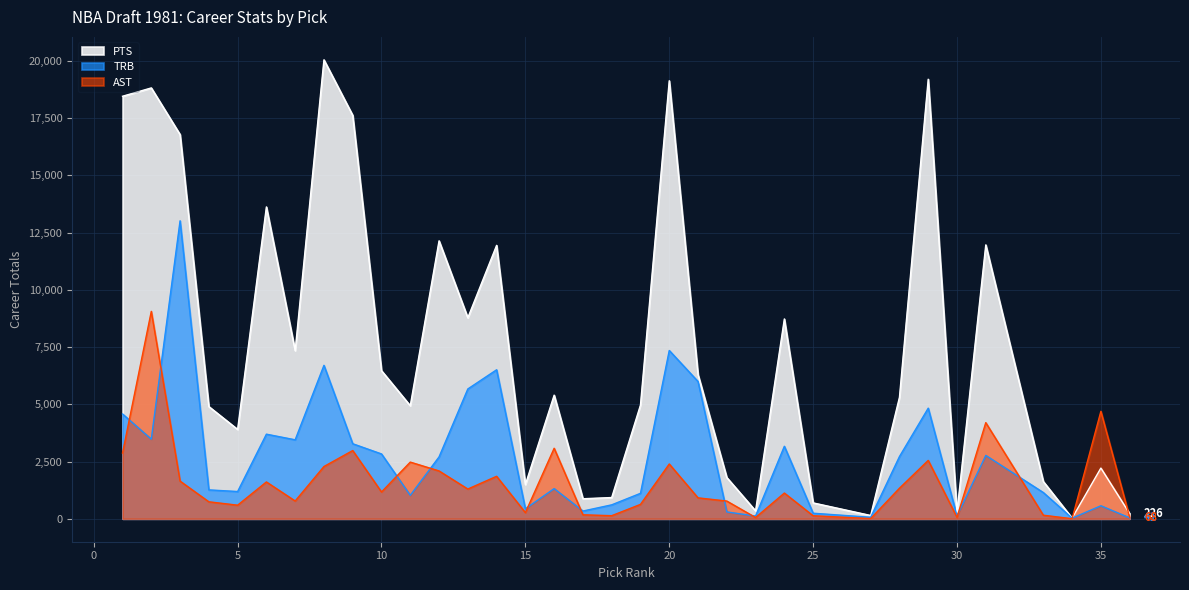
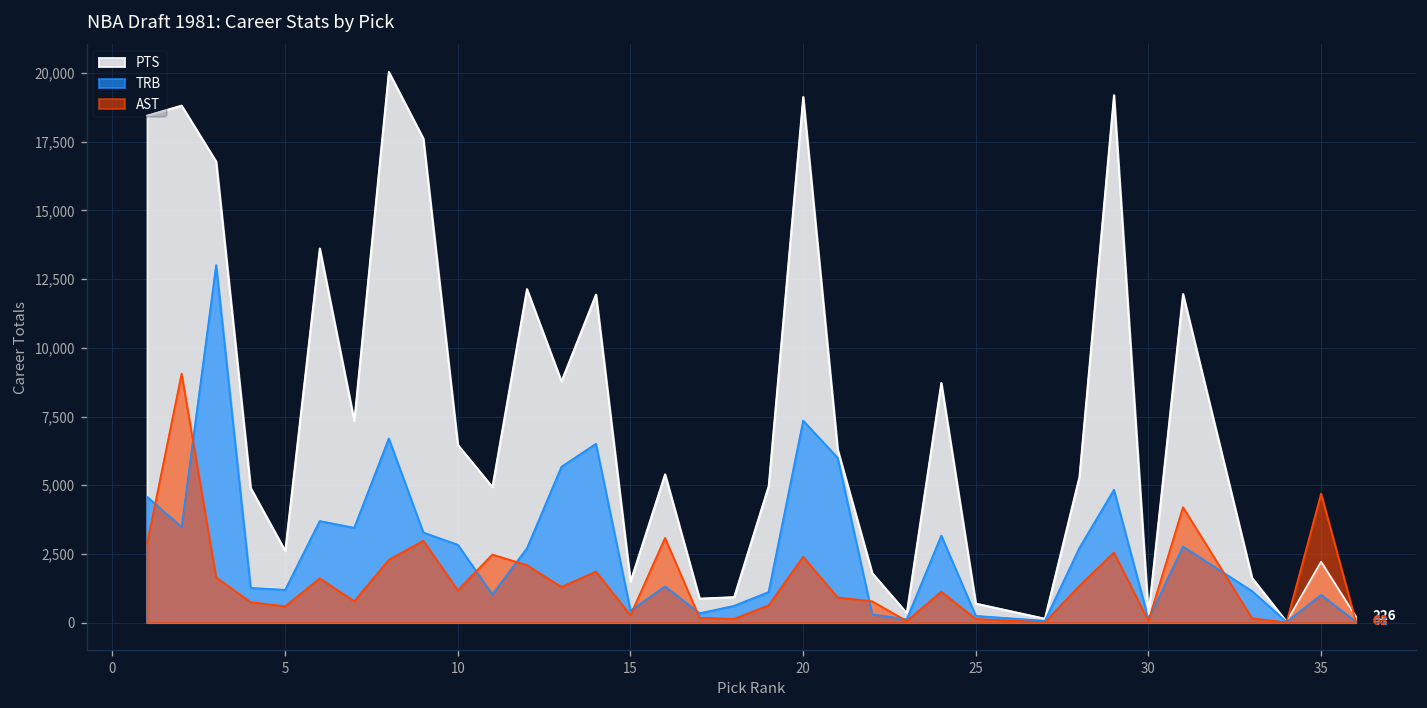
  {
    "PTS": {
-     "5": "3,900",
+     "5": "2,600",
      "10": "6,500",
      "15": "1,500",
      "20": "19,100",
      "25": "700",
      "30": "300",
      "35": "2,200"
    },
    "TRB": {
      "5": "1,200",
      "10": "2,800",
      "15": "400",
      "20": "7,400",
      "25": "200",
-     "35": "600"
+     "35": "1,000"
    },
    "AST": {
      "5": "600",
      "10": "1,200",
      "15": "300",
      "20": "2,400",
      "25": "100",
      "35": "4,700"
    }
  }
